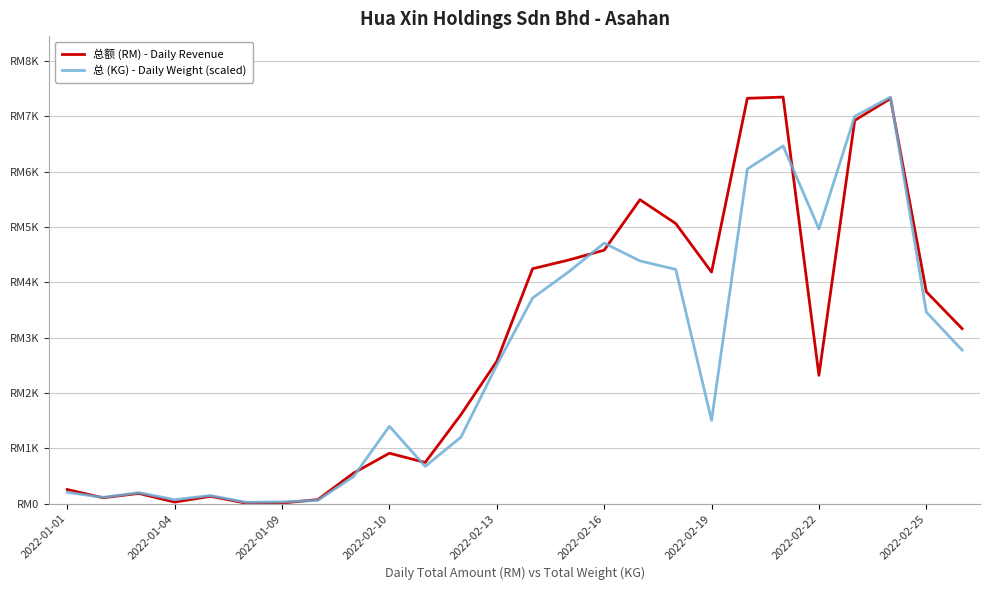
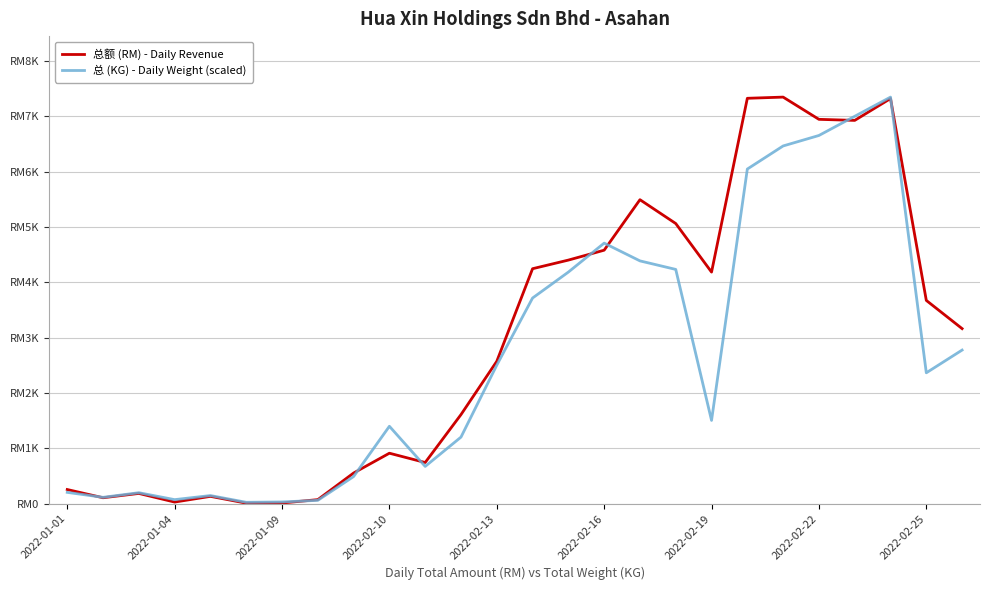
  {
    "总额 (RM) - Daily Revenue": {
      "2022-01-01": "RM300",
      "2022-02-10": "RM900",
      "2022-02-13": "RM2600",
      "2022-02-16": "RM4600",
      "2022-02-19": "RM4200",
-     "2022-02-22": "RM2300",
-     "2022-02-25": "RM3800"
+     "2022-02-22": "RM6900",
+     "2022-02-25": "RM3700"
    },
    "总 (KG) - Daily Weight (scaled)": {
      "2022-01-01": "RM200",
      "2022-02-10": "RM1400",
      "2022-02-13": "RM2500",
      "2022-02-16": "RM4700",
      "2022-02-19": "RM1500",
-     "2022-02-22": "RM5000",
-     "2022-02-25": "RM3500"
+     "2022-02-22": "RM6700",
+     "2022-02-25": "RM2400"
    }
  }
